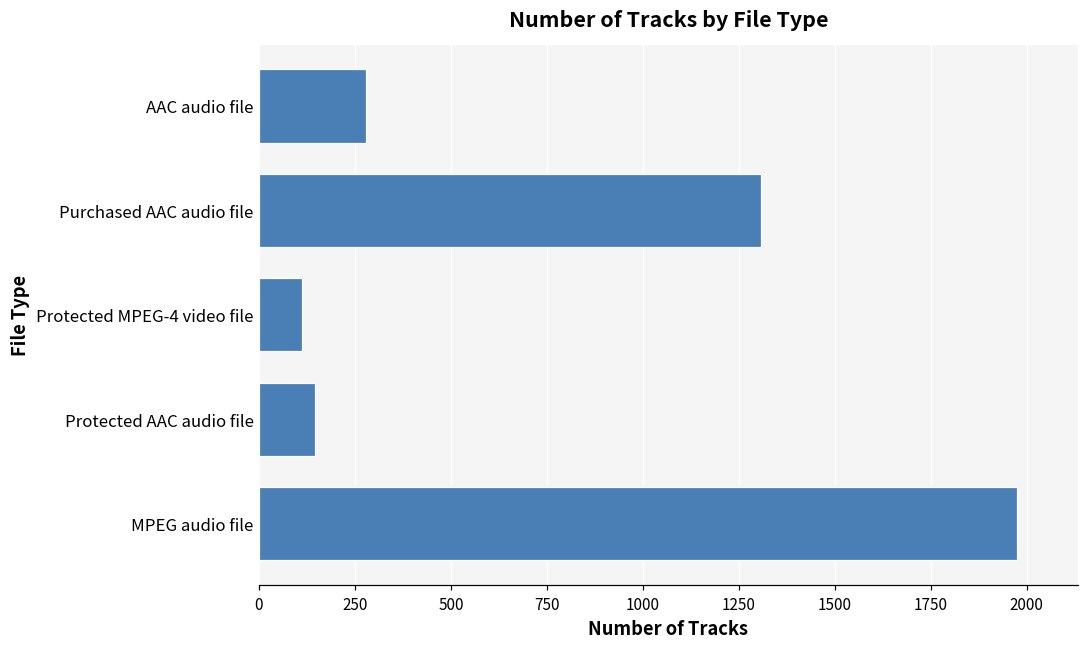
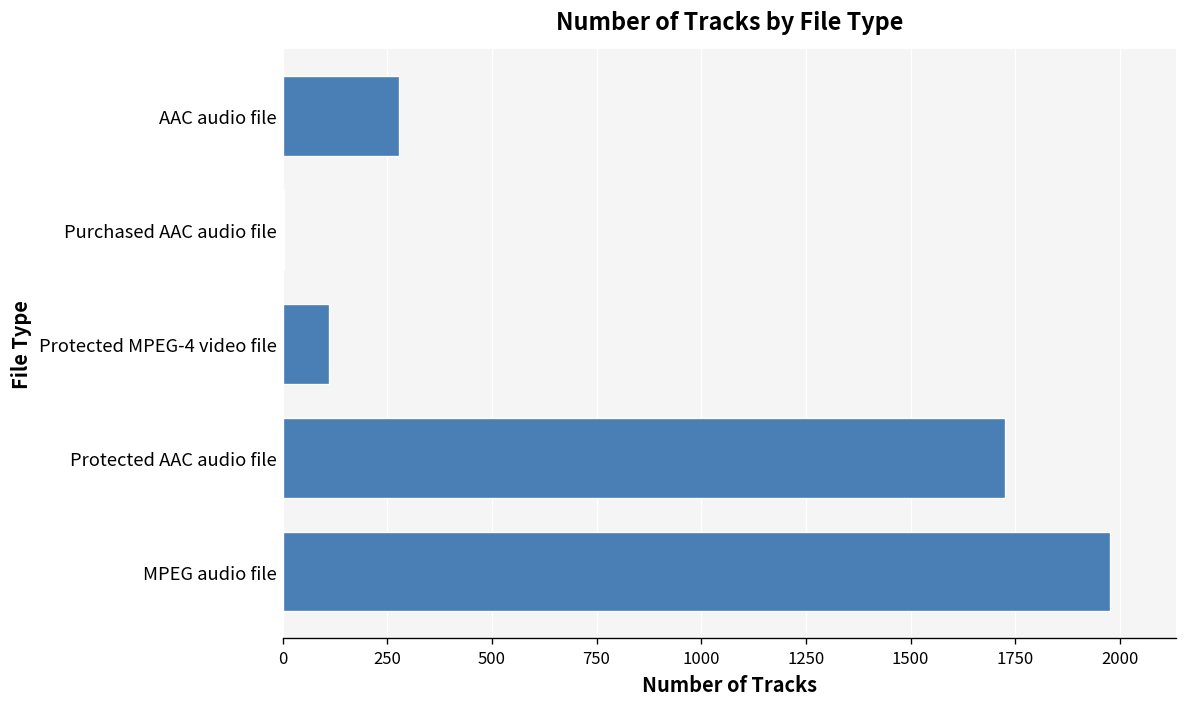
  {
    "AAC audio file": 280,
-   "Purchased AAC audio file": 1310,
+   "Purchased AAC audio file": 0,
    "Protected MPEG-4 video file": 110,
-   "Protected AAC audio file": 150,
+   "Protected AAC audio file": 1730,
    "MPEG audio file": 1980
  }
